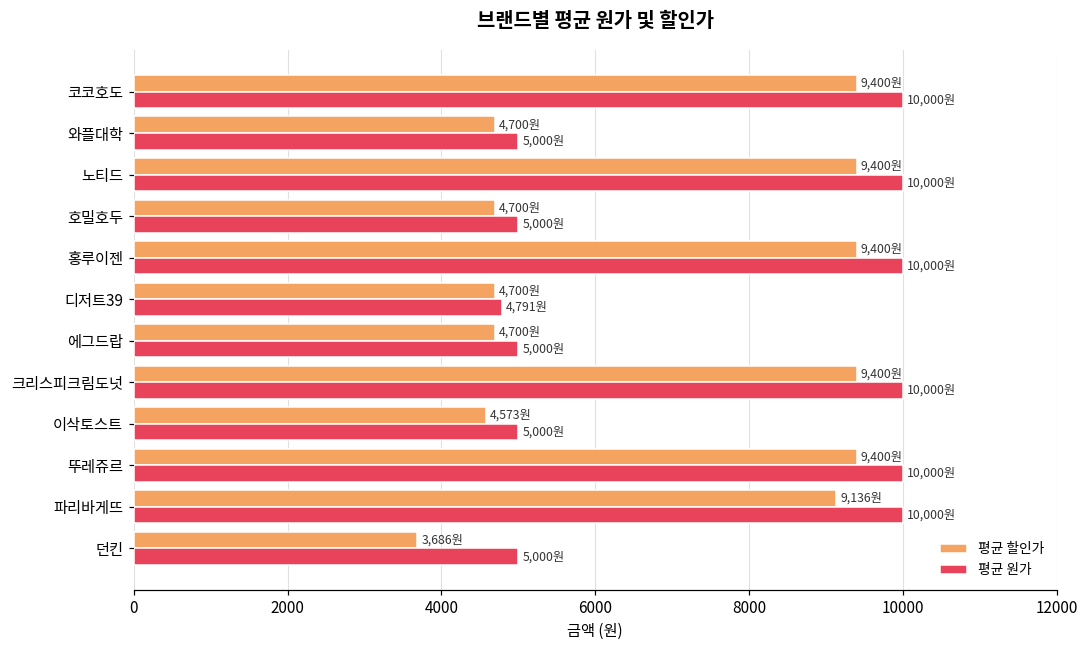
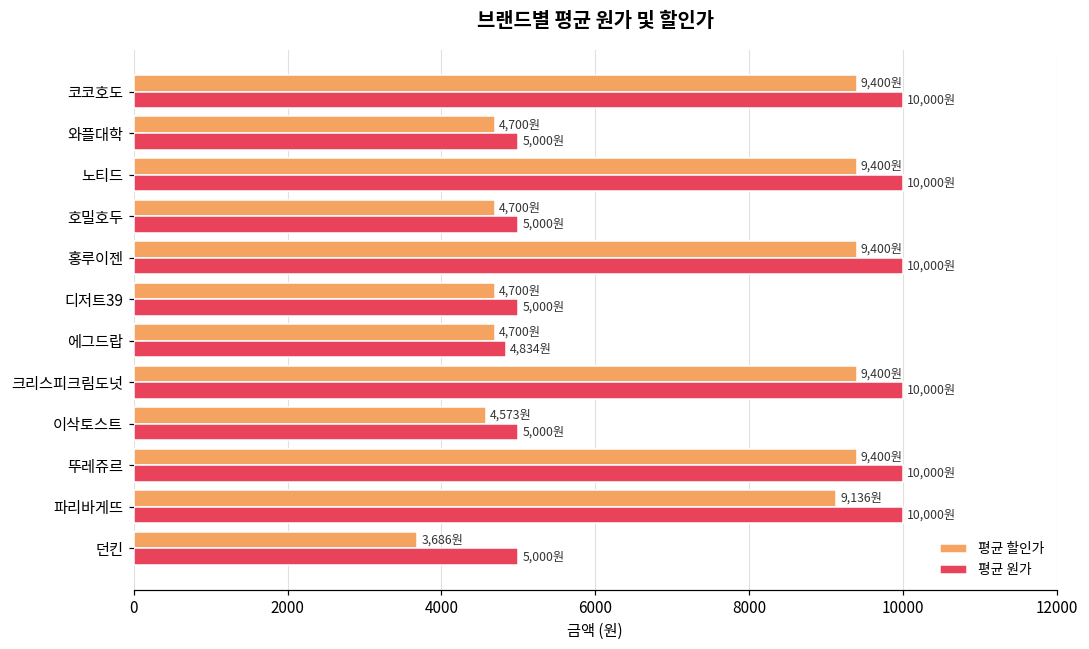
  {
    "평균 할인가": {
      "코코호도": "9,400원",
      "와플대학": "4,700원",
      "노티드": "9,400원",
      "호밀호두": "4,700원",
      "홍루이젠": "9,400원",
      "디저트39": "4,700원",
      "에그드랍": "4,700원",
      "크리스피크림도넛": "9,400원",
      "이삭토스트": "4,573원",
      "뚜레쥬르": "9,400원",
      "파리바게뜨": "9,136원",
      "던킨": "3,686원"
    },
    "평균 원가": {
      "코코호도": "10,000원",
      "와플대학": "5,000원",
      "노티드": "10,000원",
      "호밀호두": "5,000원",
      "홍루이젠": "10,000원",
-     "디저트39": "4,791원",
-     "에그드랍": "5,000원",
+     "디저트39": "5,000원",
+     "에그드랍": "4,834원",
      "크리스피크림도넛": "10,000원",
      "이삭토스트": "5,000원",
      "뚜레쥬르": "10,000원",
      "파리바게뜨": "10,000원",
      "던킨": "5,000원"
    }
  }
